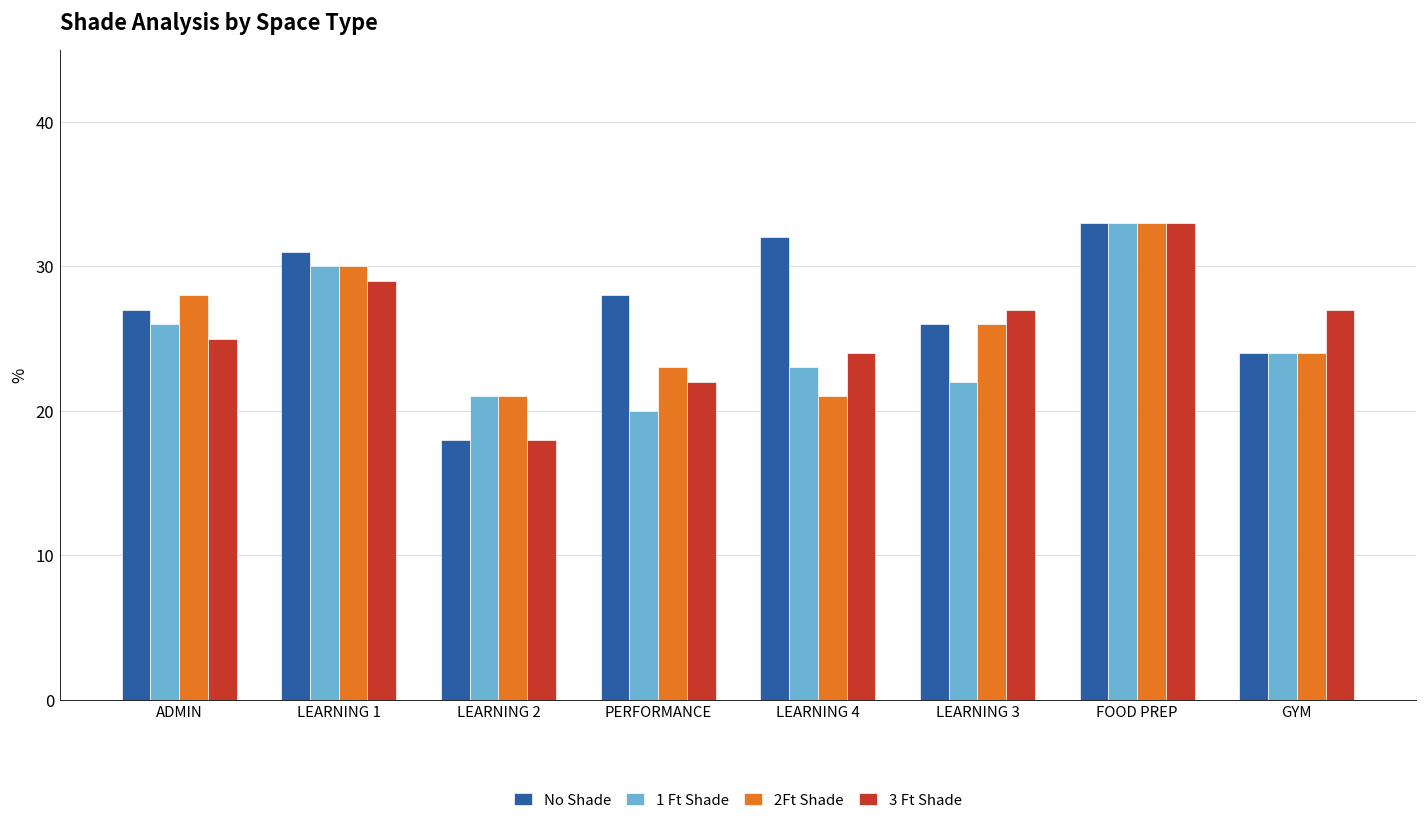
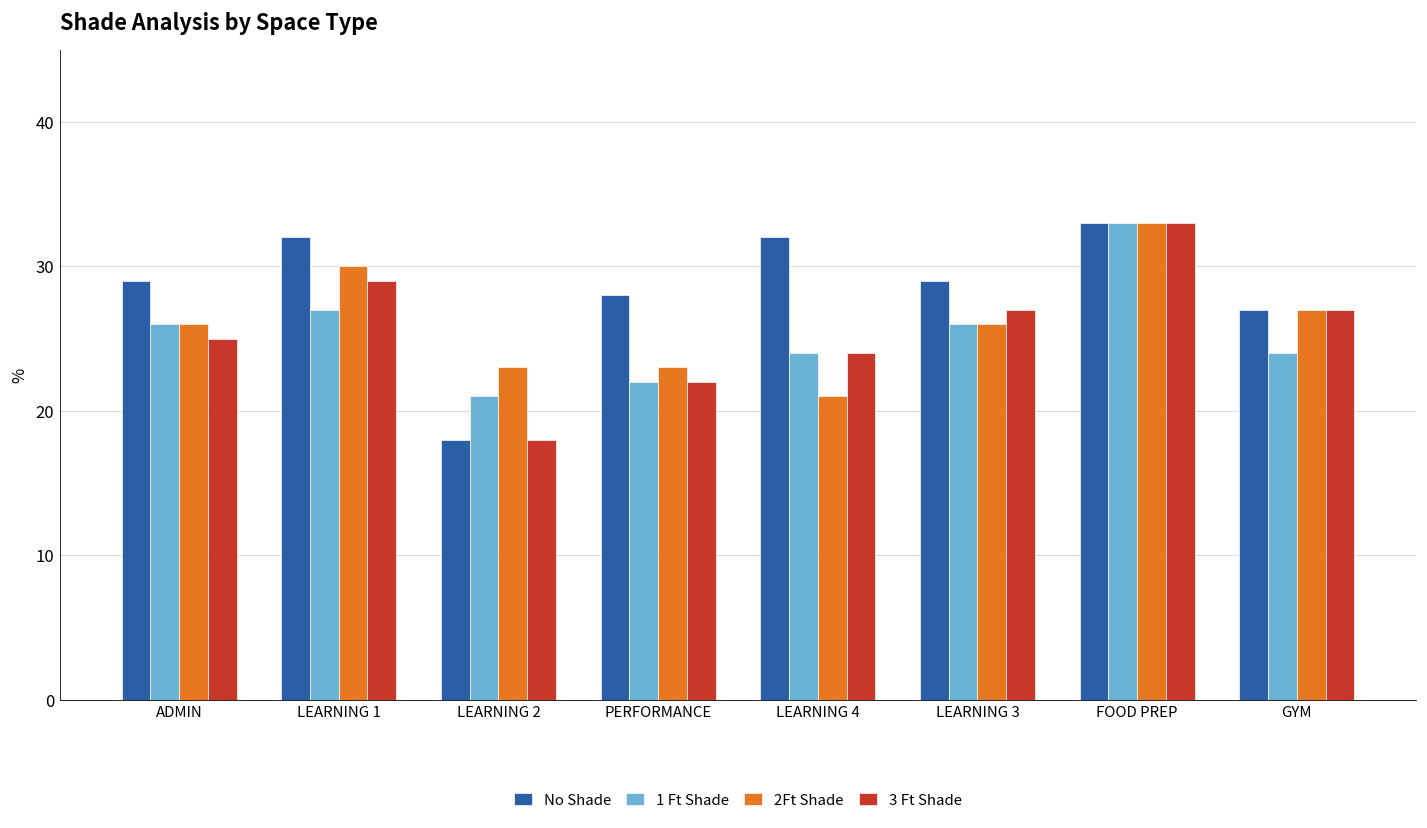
  {
    "No Shade": {
-     "ADMIN": 27,
-     "LEARNING 1": 31,
+     "ADMIN": 29,
+     "LEARNING 1": 32,
      "LEARNING 2": 18,
      "PERFORMANCE": 28,
      "LEARNING 4": 32,
-     "LEARNING 3": 26,
+     "LEARNING 3": 29,
      "FOOD PREP": 33,
-     "GYM": 24
+     "GYM": 27
    },
    "1 Ft Shade": {
      "ADMIN": 26,
-     "LEARNING 1": 30,
+     "LEARNING 1": 27,
      "LEARNING 2": 21,
-     "PERFORMANCE": 20,
-     "LEARNING 4": 23,
-     "LEARNING 3": 22,
+     "PERFORMANCE": 22,
+     "LEARNING 4": 24,
+     "LEARNING 3": 26,
      "FOOD PREP": 33,
      "GYM": 24
    },
    "2Ft Shade": {
-     "ADMIN": 28,
+     "ADMIN": 26,
      "LEARNING 1": 30,
-     "LEARNING 2": 21,
+     "LEARNING 2": 23,
      "PERFORMANCE": 23,
      "LEARNING 4": 21,
      "LEARNING 3": 26,
      "FOOD PREP": 33,
-     "GYM": 24
+     "GYM": 27
    },
    "3 Ft Shade": {
      "ADMIN": 25,
      "LEARNING 1": 29,
      "LEARNING 2": 18,
      "PERFORMANCE": 22,
      "LEARNING 4": 24,
      "LEARNING 3": 27,
      "FOOD PREP": 33,
      "GYM": 27
    }
  }
